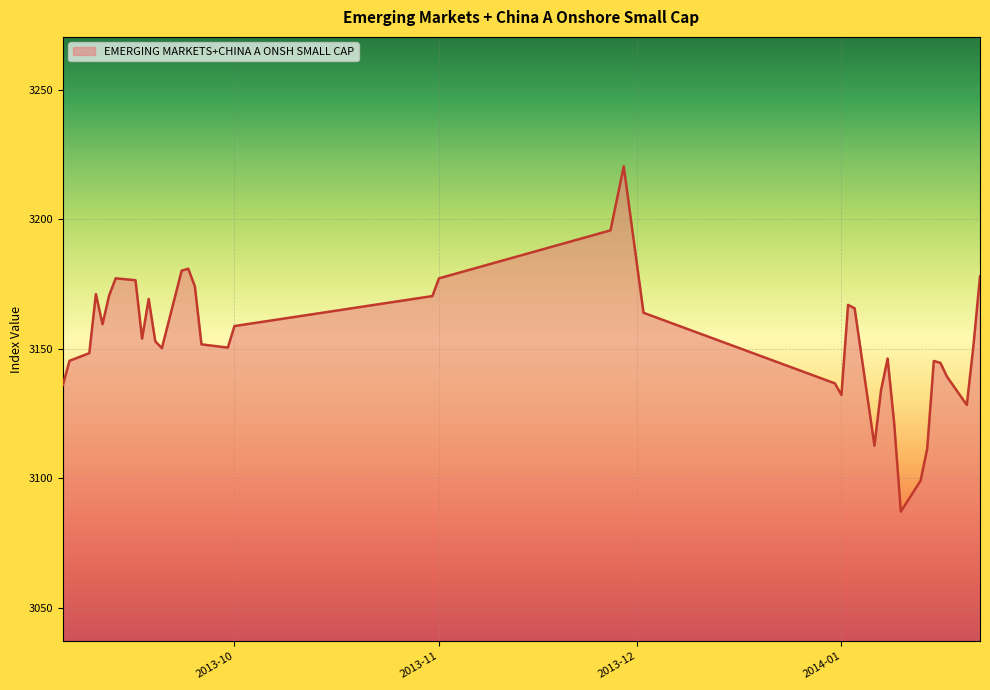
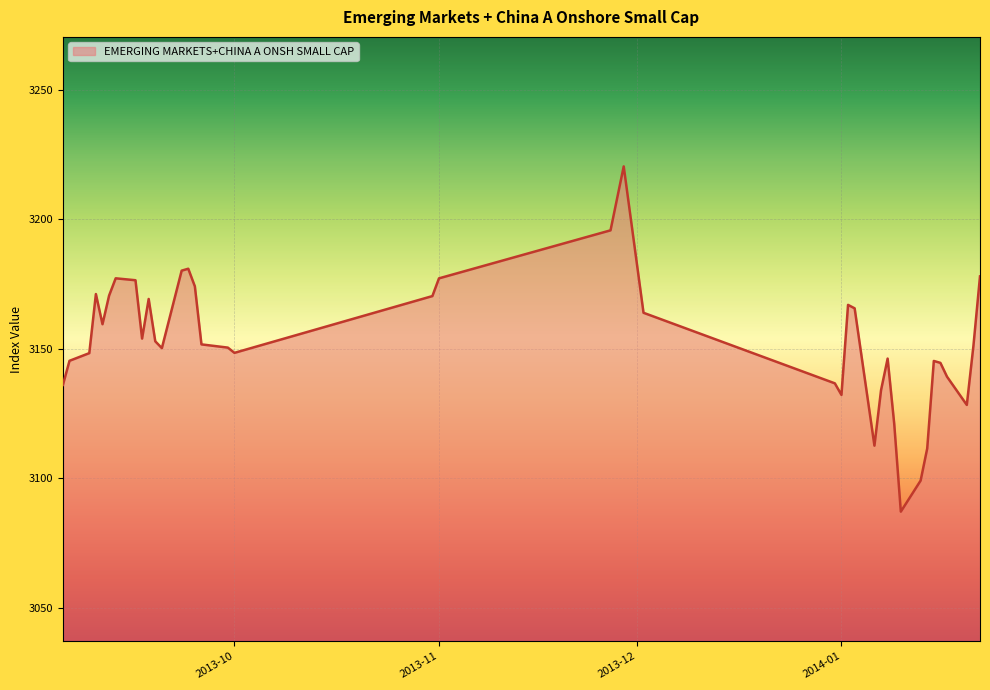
  {
-   "2013-10": 3159,
+   "2013-10": 3148,
    "2013-11": 3177,
    "2014-01": 3132
  }
